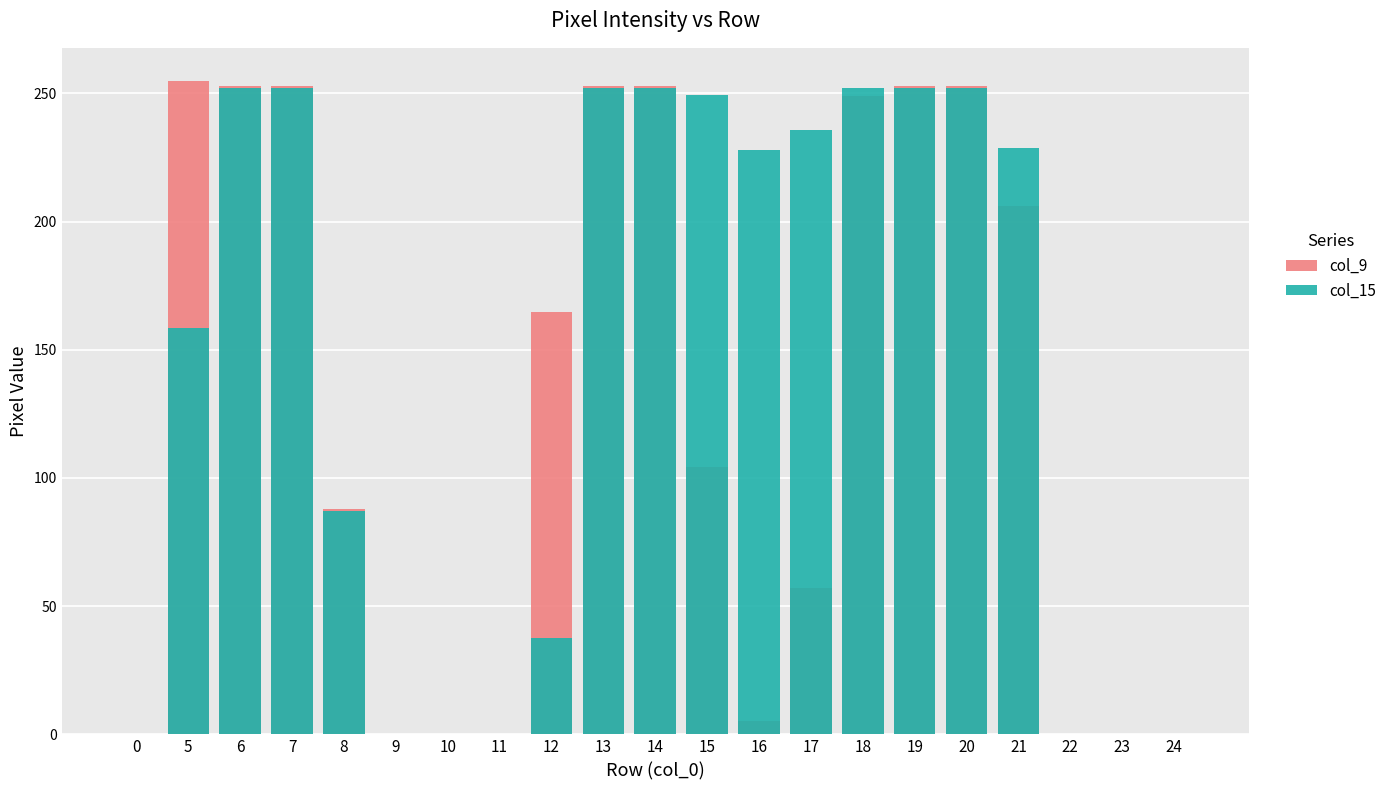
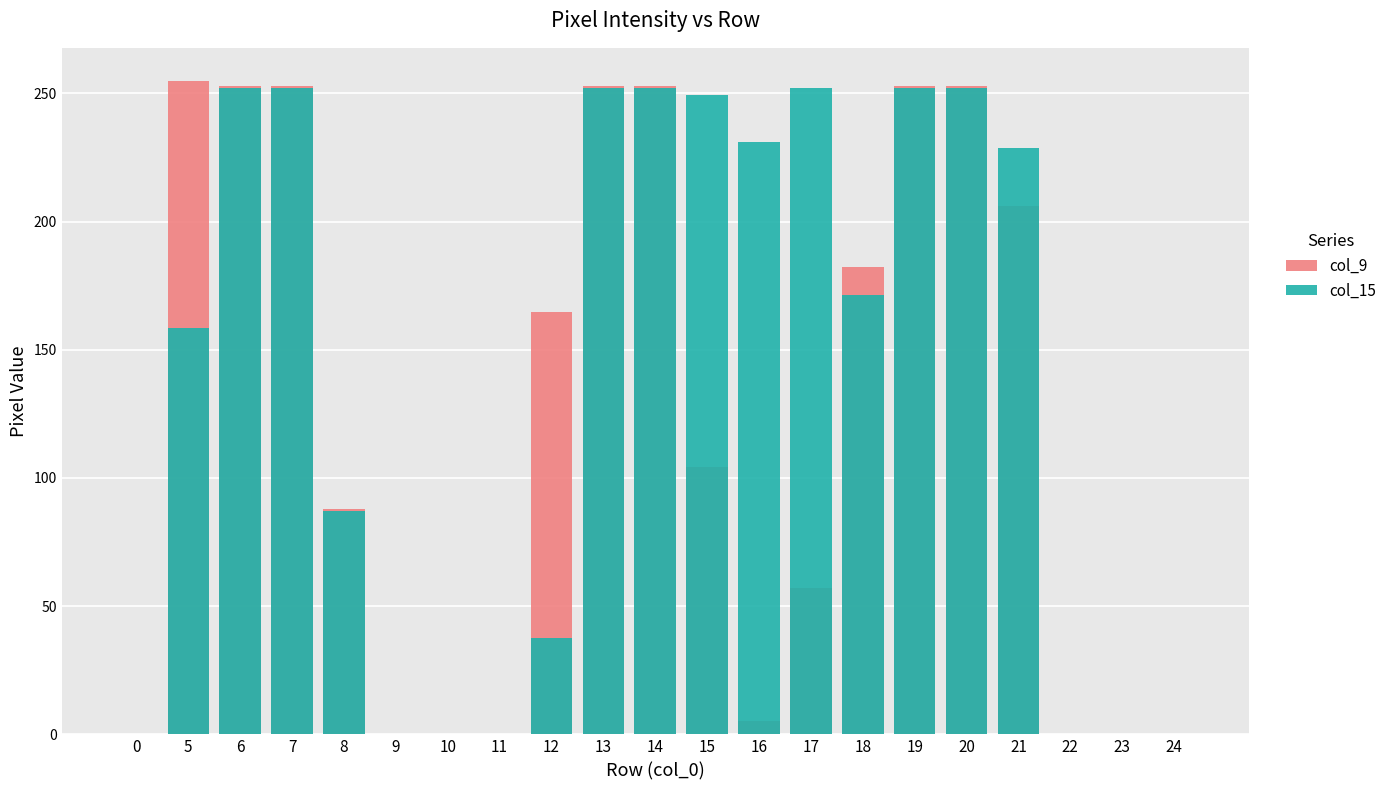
  {
    "col_9": {
      "0": 0,
      "5": 255,
      "6": 253,
      "7": 253,
      "8": 88,
      "9": 0,
      "10": 0,
      "11": 0,
      "12": 165,
      "13": 253,
      "14": 253,
-     "18": 249,
+     "18": 182,
      "19": 253,
      "20": 253,
      "22": 0,
      "23": 0,
      "24": 0
    },
    "col_15": {
      "0": 0,
      "9": 0,
      "10": 0,
      "11": 0,
      "15": 249,
-     "16": 228,
-     "17": 236,
-     "18": 252,
+     "16": 231,
+     "17": 252,
+     "18": 171,
      "21": 229,
      "22": 0,
      "23": 0,
      "24": 0
    }
  }
